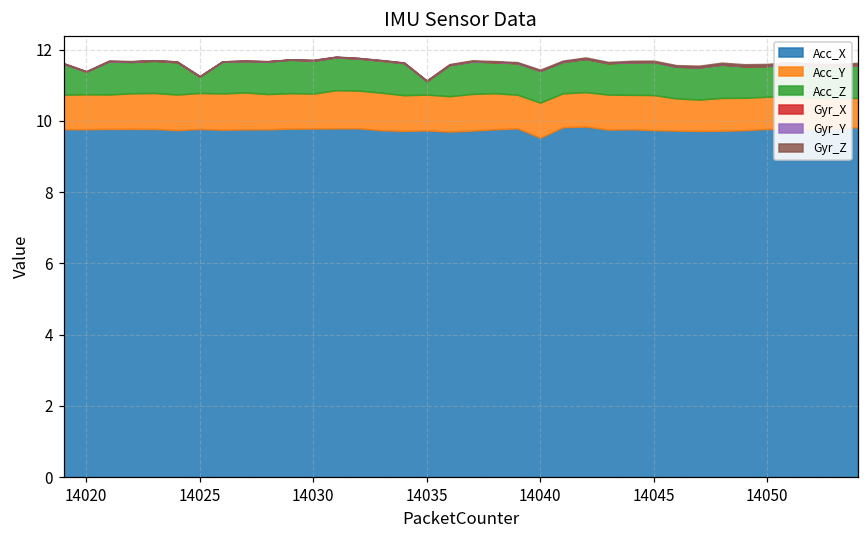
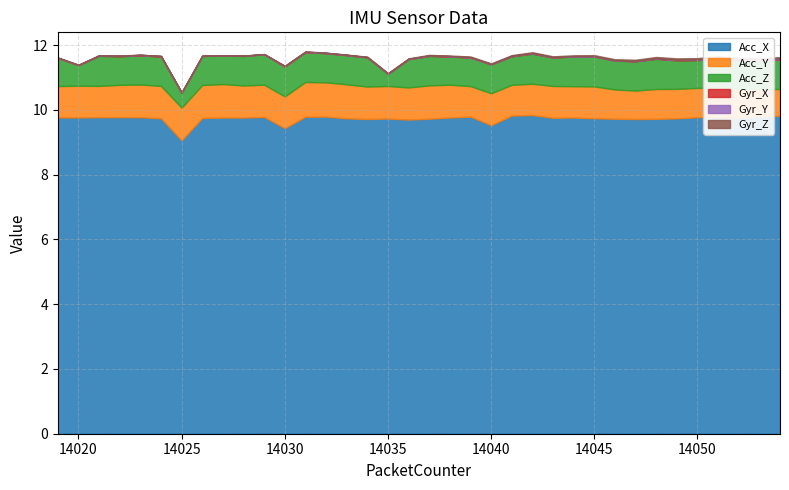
  {
    "Acc_X": {
      "14020": 9.8,
-     "14025": 9.8,
-     "14030": 9.8,
+     "14025": 9.1,
+     "14030": 9.4,
      "14035": 9.7,
      "14040": 9.5,
      "14045": 9.7,
      "14050": 9.8
    },
    "Acc_Y": {
      "14020": 1.0,
      "14025": 1.0,
      "14030": 1.0,
      "14035": 1.0,
      "14040": 1.0,
      "14045": 1.0,
      "14050": 0.9
    }
  }
